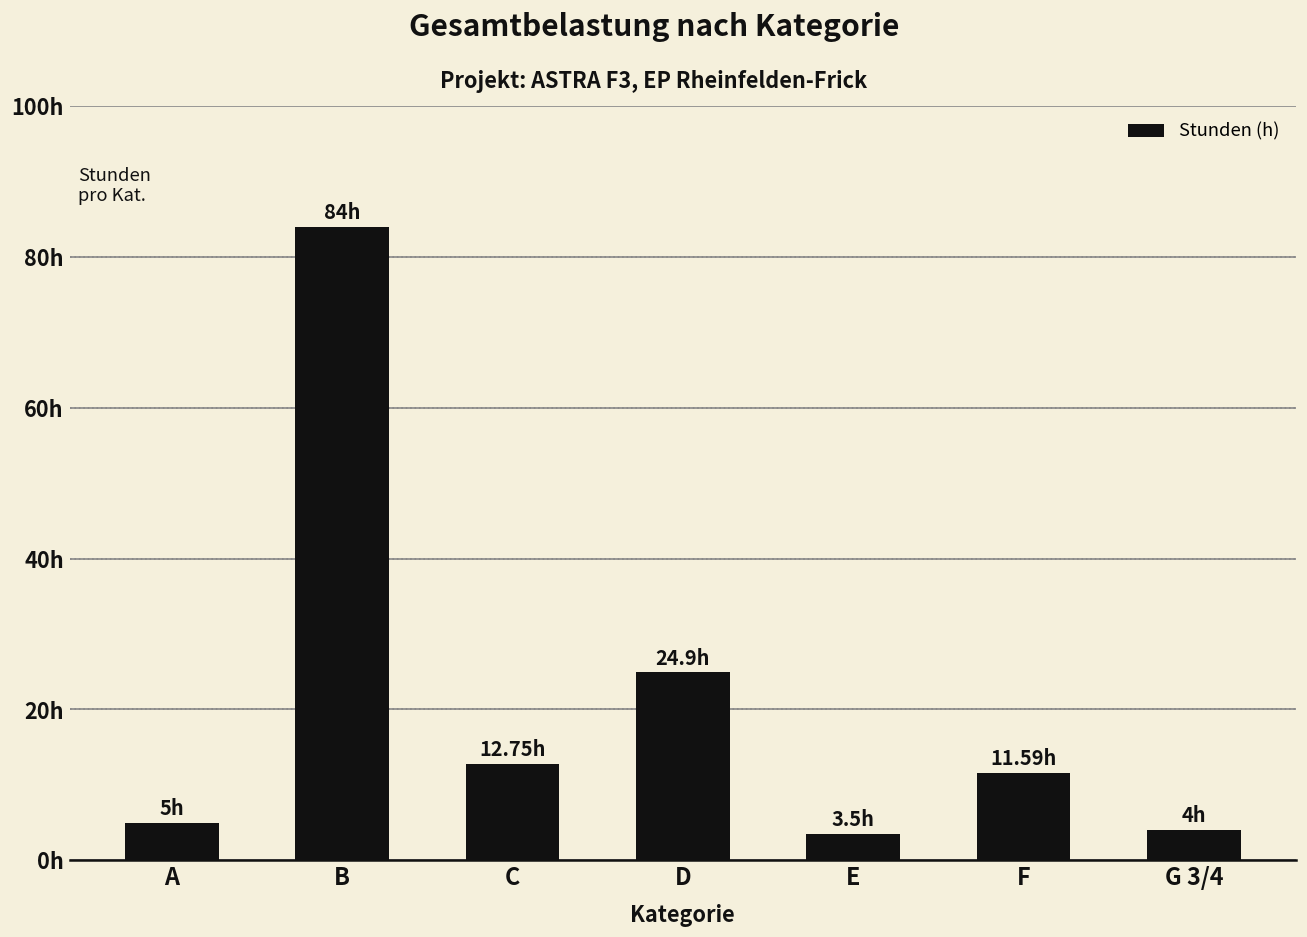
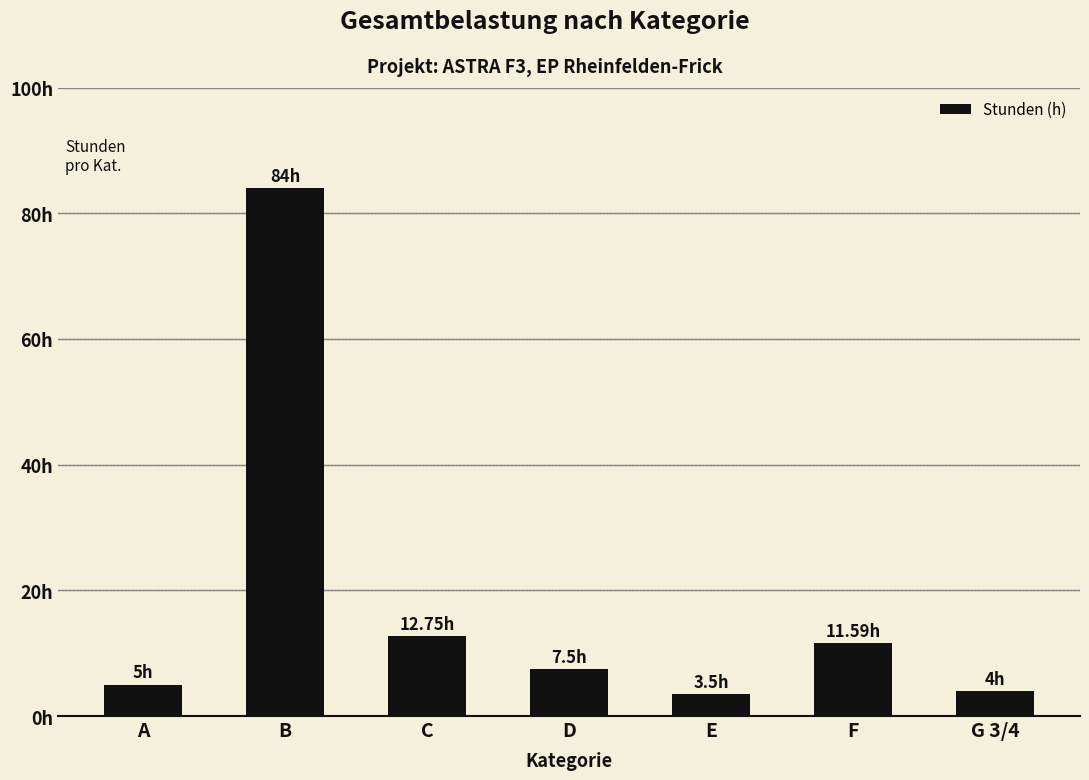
  {
    "A": "5h",
    "B": "84h",
    "C": "12.75h",
-   "D": "24.9h",
+   "D": "7.5h",
    "E": "3.5h",
    "F": "11.59h",
    "G 3/4": "4h"
  }
